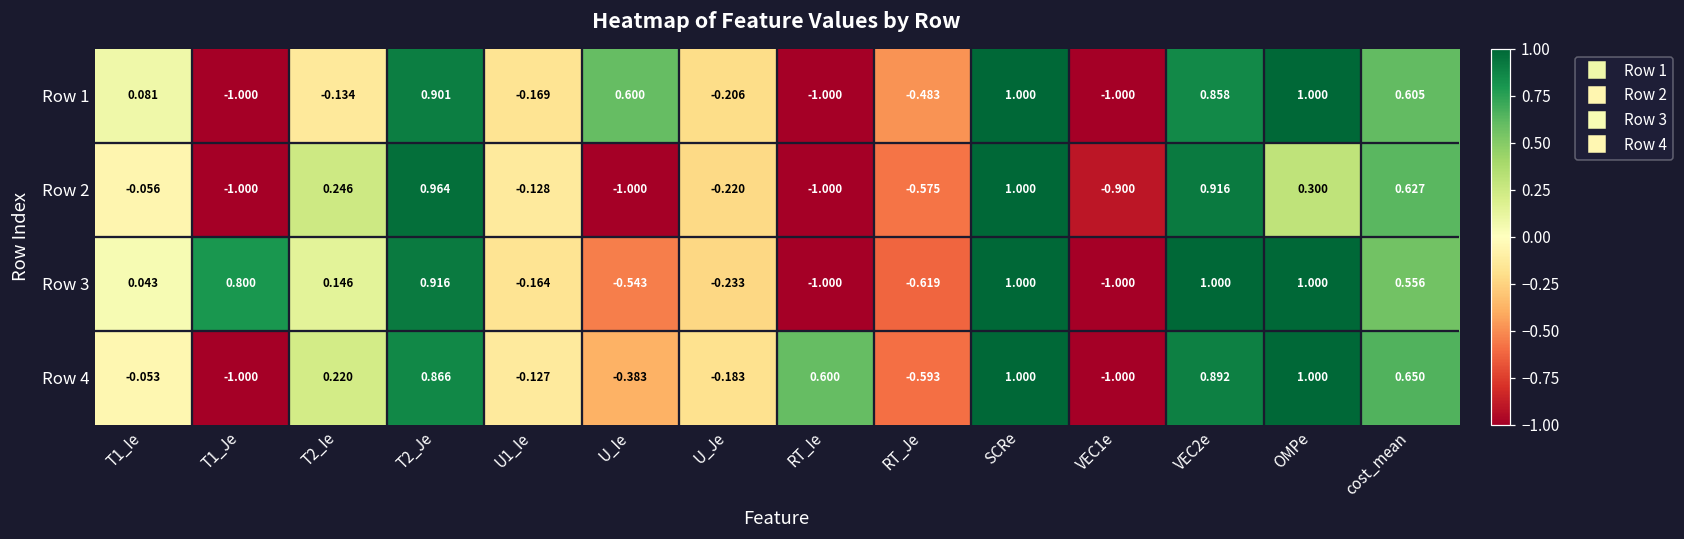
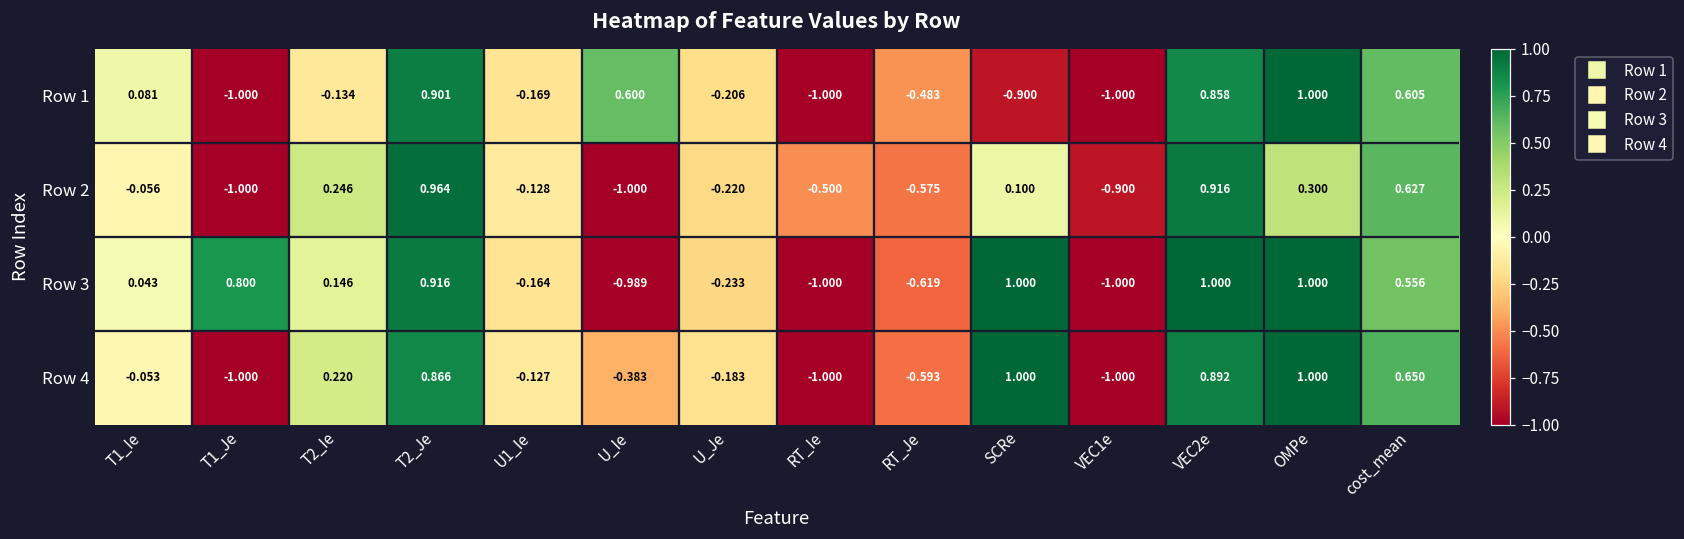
  {
    "Row 1": {
      "T1_Ie": 0.081,
      "T1_Je": -1.000,
      "T2_Ie": -0.134,
      "T2_Je": 0.901,
      "U1_Ie": -0.169,
      "U_Ie": 0.600,
      "U_Je": -0.206,
      "RT_Ie": -1.000,
      "RT_Je": -0.483,
-     "SCRe": 1.000,
+     "SCRe": -0.900,
      "VEC1e": -1.000,
      "VEC2e": 0.858,
      "OMPe": 1.000,
      "cost_mean": 0.605
    },
    "Row 2": {
      "T1_Ie": -0.056,
      "T1_Je": -1.000,
      "T2_Ie": 0.246,
      "T2_Je": 0.964,
      "U1_Ie": -0.128,
      "U_Ie": -1.000,
      "U_Je": -0.220,
-     "RT_Ie": -1.000,
+     "RT_Ie": -0.500,
      "RT_Je": -0.575,
-     "SCRe": 1.000,
+     "SCRe": 0.100,
      "VEC1e": -0.900,
      "VEC2e": 0.916,
      "OMPe": 0.300,
      "cost_mean": 0.627
    },
    "Row 3": {
      "T1_Ie": 0.043,
      "T1_Je": 0.800,
      "T2_Ie": 0.146,
      "T2_Je": 0.916,
      "U1_Ie": -0.164,
-     "U_Ie": -0.543,
+     "U_Ie": -0.989,
      "U_Je": -0.233,
      "RT_Ie": -1.000,
      "RT_Je": -0.619,
      "SCRe": 1.000,
      "VEC1e": -1.000,
      "VEC2e": 1.000,
      "OMPe": 1.000,
      "cost_mean": 0.556
    },
    "Row 4": {
      "T1_Ie": -0.053,
      "T1_Je": -1.000,
      "T2_Ie": 0.220,
      "T2_Je": 0.866,
      "U1_Ie": -0.127,
      "U_Ie": -0.383,
      "U_Je": -0.183,
-     "RT_Ie": 0.600,
+     "RT_Ie": -1.000,
      "RT_Je": -0.593,
      "SCRe": 1.000,
      "VEC1e": -1.000,
      "VEC2e": 0.892,
      "OMPe": 1.000,
      "cost_mean": 0.650
    }
  }
